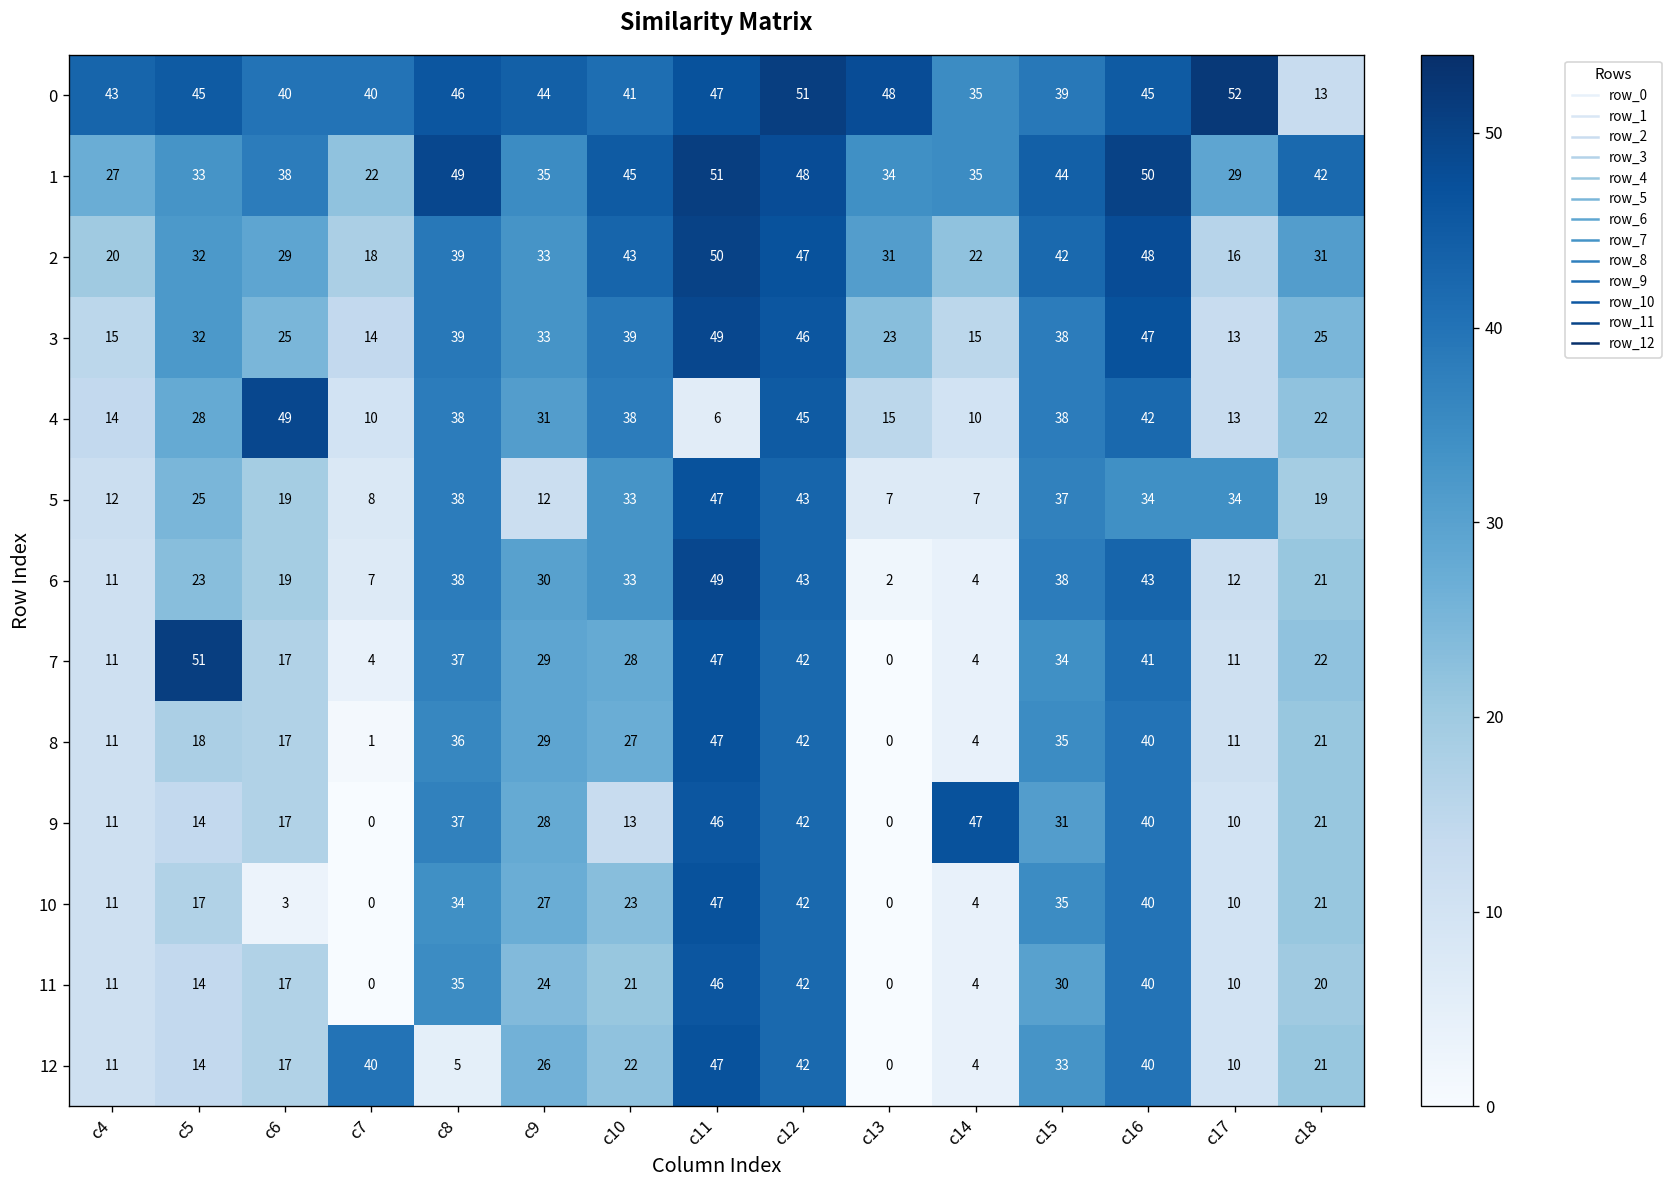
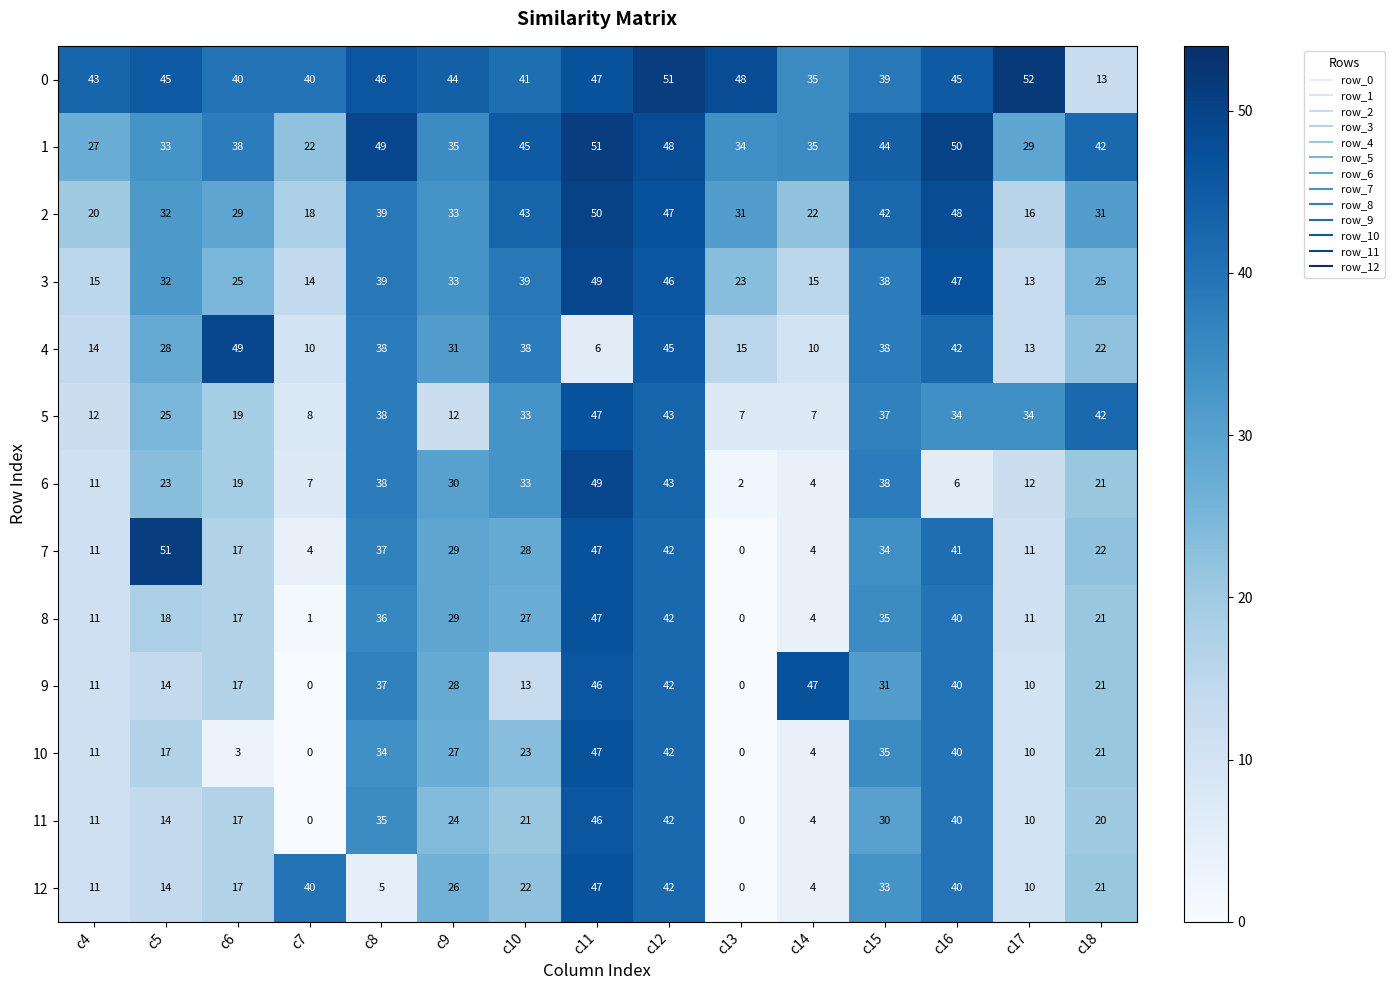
  {
    "0": {
      "c4": 43,
      "c5": 45,
      "c6": 40,
      "c7": 40,
      "c8": 46,
      "c9": 44,
      "c10": 41,
      "c11": 47,
      "c12": 51,
      "c13": 48,
      "c14": 35,
      "c15": 39,
      "c16": 45,
      "c17": 52,
      "c18": 13
    },
    "1": {
      "c4": 27,
      "c5": 33,
      "c6": 38,
      "c7": 22,
      "c8": 49,
      "c9": 35,
      "c10": 45,
      "c11": 51,
      "c12": 48,
      "c13": 34,
      "c14": 35,
      "c15": 44,
      "c16": 50,
      "c17": 29,
      "c18": 42
    },
    "2": {
      "c4": 20,
      "c5": 32,
      "c6": 29,
      "c7": 18,
      "c8": 39,
      "c9": 33,
      "c10": 43,
      "c11": 50,
      "c12": 47,
      "c13": 31,
      "c14": 22,
      "c15": 42,
      "c16": 48,
      "c17": 16,
      "c18": 31
    },
    "3": {
      "c4": 15,
      "c5": 32,
      "c6": 25,
      "c7": 14,
      "c8": 39,
      "c9": 33,
      "c10": 39,
      "c11": 49,
      "c12": 46,
      "c13": 23,
      "c14": 15,
      "c15": 38,
      "c16": 47,
      "c17": 13,
      "c18": 25
    },
    "4": {
      "c4": 14,
      "c5": 28,
      "c6": 49,
      "c7": 10,
      "c8": 38,
      "c9": 31,
      "c10": 38,
      "c11": 6,
      "c12": 45,
      "c13": 15,
      "c14": 10,
      "c15": 38,
      "c16": 42,
      "c17": 13,
      "c18": 22
    },
    "5": {
      "c4": 12,
      "c5": 25,
      "c6": 19,
      "c7": 8,
      "c8": 38,
      "c9": 12,
      "c10": 33,
      "c11": 47,
      "c12": 43,
      "c13": 7,
      "c14": 7,
      "c15": 37,
      "c16": 34,
      "c17": 34,
-     "c18": 19
+     "c18": 42
    },
    "6": {
      "c4": 11,
      "c5": 23,
      "c6": 19,
      "c7": 7,
      "c8": 38,
      "c9": 30,
      "c10": 33,
      "c11": 49,
      "c12": 43,
      "c13": 2,
      "c14": 4,
      "c15": 38,
-     "c16": 43,
+     "c16": 6,
      "c17": 12,
      "c18": 21
    },
    "7": {
      "c4": 11,
      "c5": 51,
      "c6": 17,
      "c7": 4,
      "c8": 37,
      "c9": 29,
      "c10": 28,
      "c11": 47,
      "c12": 42,
      "c13": 0,
      "c14": 4,
      "c15": 34,
      "c16": 41,
      "c17": 11,
      "c18": 22
    },
    "8": {
      "c4": 11,
      "c5": 18,
      "c6": 17,
      "c7": 1,
      "c8": 36,
      "c9": 29,
      "c10": 27,
      "c11": 47,
      "c12": 42,
      "c13": 0,
      "c14": 4,
      "c15": 35,
      "c16": 40,
      "c17": 11,
      "c18": 21
    },
    "9": {
      "c4": 11,
      "c5": 14,
      "c6": 17,
      "c7": 0,
      "c8": 37,
      "c9": 28,
      "c10": 13,
      "c11": 46,
      "c12": 42,
      "c13": 0,
      "c14": 47,
      "c15": 31,
      "c16": 40,
      "c17": 10,
      "c18": 21
    },
    "10": {
      "c4": 11,
      "c5": 17,
      "c6": 3,
      "c7": 0,
      "c8": 34,
      "c9": 27,
      "c10": 23,
      "c11": 47,
      "c12": 42,
      "c13": 0,
      "c14": 4,
      "c15": 35,
      "c16": 40,
      "c17": 10,
      "c18": 21
    },
    "11": {
      "c4": 11,
      "c5": 14,
      "c6": 17,
      "c7": 0,
      "c8": 35,
      "c9": 24,
      "c10": 21,
      "c11": 46,
      "c12": 42,
      "c13": 0,
      "c14": 4,
      "c15": 30,
      "c16": 40,
      "c17": 10,
      "c18": 20
    },
    "12": {
      "c4": 11,
      "c5": 14,
      "c6": 17,
      "c7": 40,
      "c8": 5,
      "c9": 26,
      "c10": 22,
      "c11": 47,
      "c12": 42,
      "c13": 0,
      "c14": 4,
      "c15": 33,
      "c16": 40,
      "c17": 10,
      "c18": 21
    }
  }
